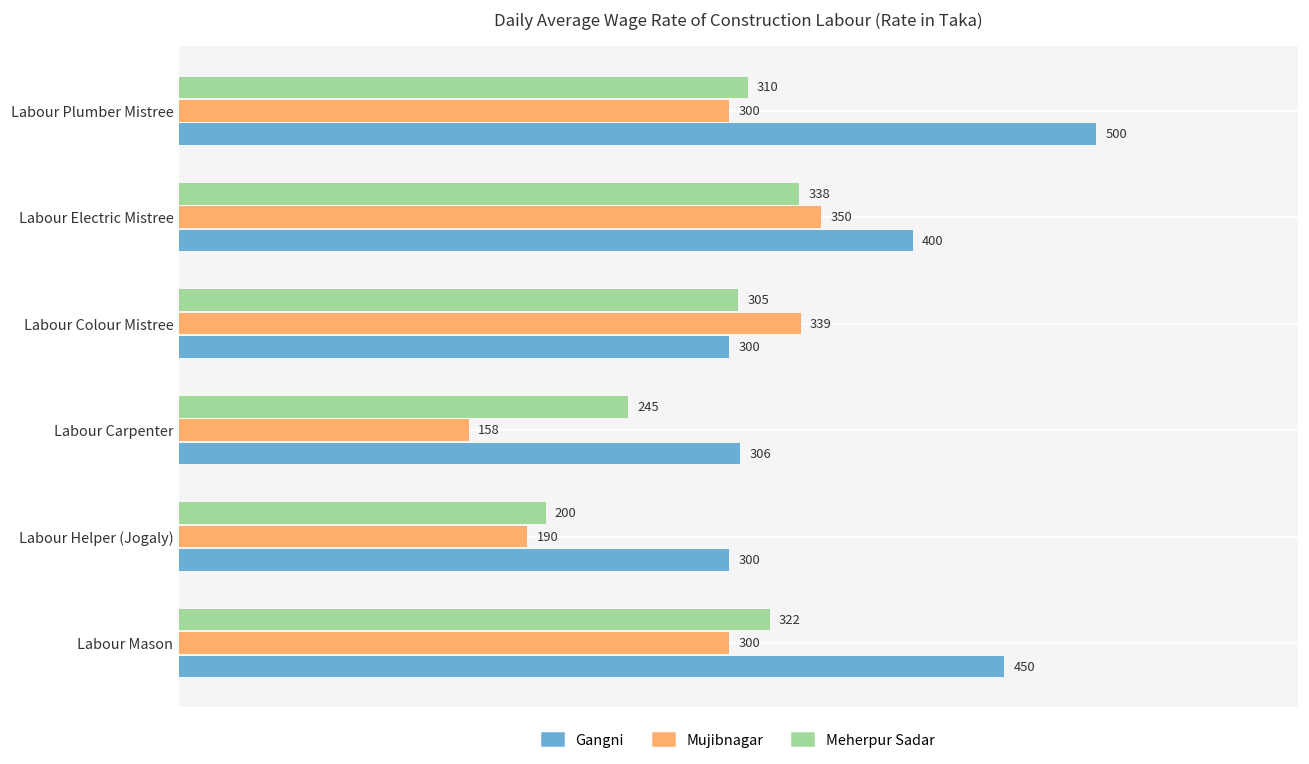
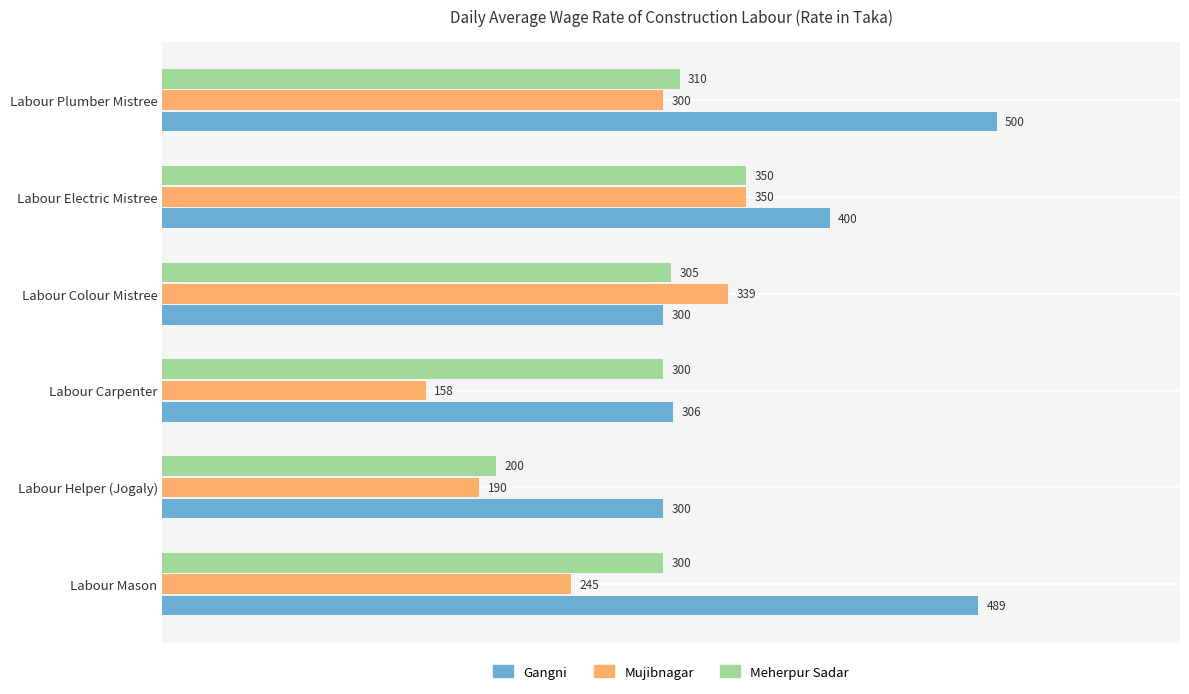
  {
    "Gangni": {
      "Labour Plumber Mistree": 500,
      "Labour Electric Mistree": 400,
      "Labour Colour Mistree": 300,
      "Labour Carpenter": 306,
      "Labour Helper (Jogaly)": 300,
-     "Labour Mason": 450
+     "Labour Mason": 489
    },
    "Mujibnagar": {
      "Labour Plumber Mistree": 300,
      "Labour Electric Mistree": 350,
      "Labour Colour Mistree": 339,
      "Labour Carpenter": 158,
      "Labour Helper (Jogaly)": 190,
-     "Labour Mason": 300
+     "Labour Mason": 245
    },
    "Meherpur Sadar": {
      "Labour Plumber Mistree": 310,
-     "Labour Electric Mistree": 338,
+     "Labour Electric Mistree": 350,
      "Labour Colour Mistree": 305,
-     "Labour Carpenter": 245,
+     "Labour Carpenter": 300,
      "Labour Helper (Jogaly)": 200,
-     "Labour Mason": 322
+     "Labour Mason": 300
    }
  }
